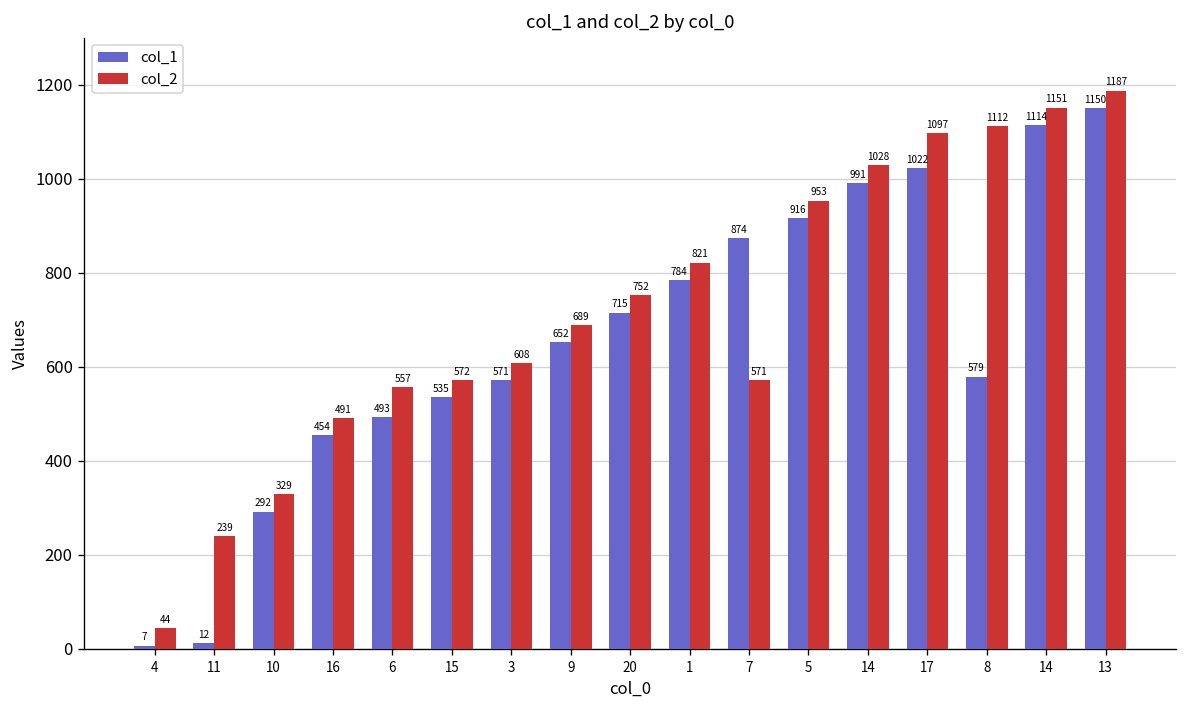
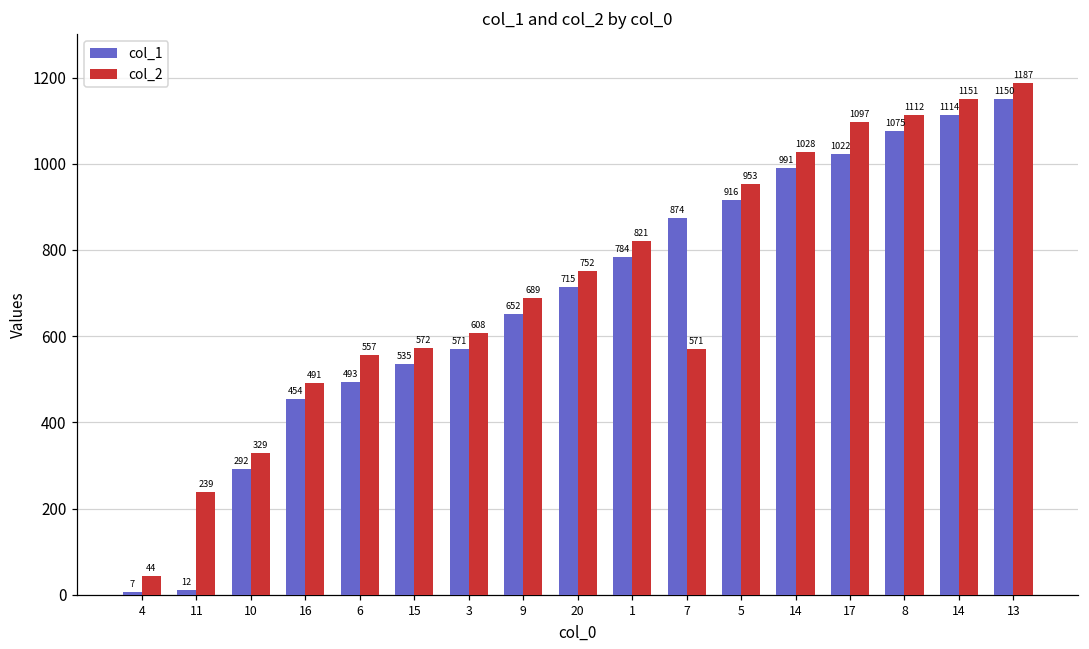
  {
    "col_1": {
      "4": 7,
      "11": 12,
      "10": 292,
      "16": 454,
      "6": 493,
      "15": 535,
      "3": 571,
      "9": 652,
      "20": 715,
      "1": 784,
      "7": 874,
      "5": 916,
      "17": 1022,
-     "8": 579,
+     "8": 1075,
      "13": 1150
    },
    "col_2": {
      "4": 44,
      "11": 239,
      "10": 329,
      "16": 491,
      "6": 557,
      "15": 572,
      "3": 608,
      "9": 689,
      "20": 752,
      "1": 821,
      "7": 571,
      "5": 953,
      "17": 1097,
      "8": 1112,
      "13": 1187
    }
  }
